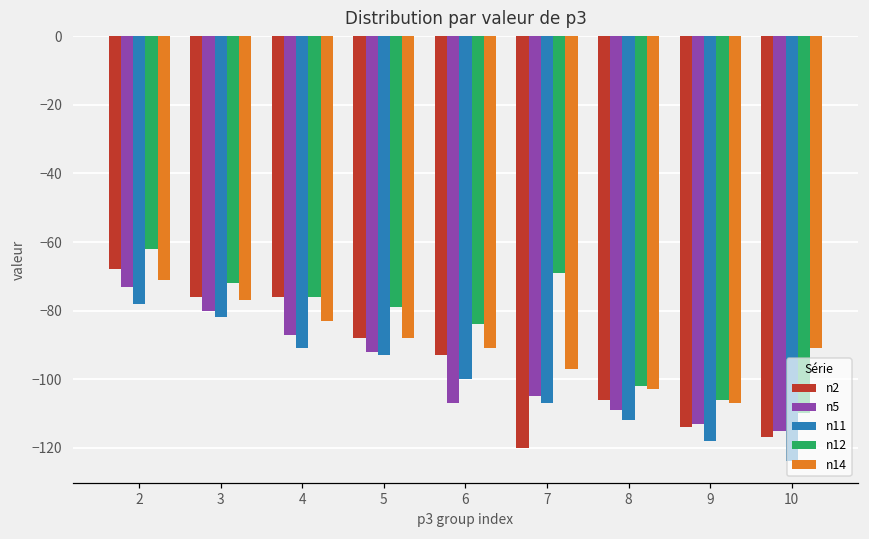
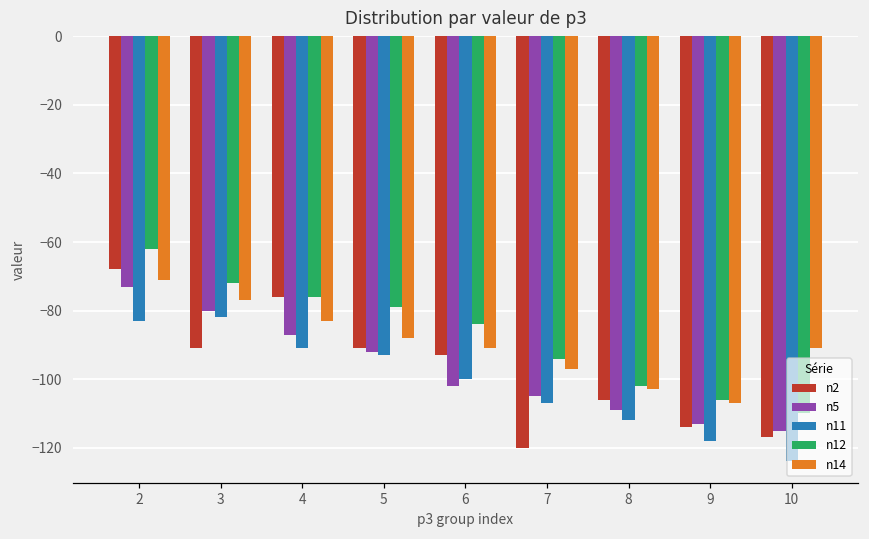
  {
    "n2": {
      "2": -68,
-     "3": -76,
+     "3": -91,
      "4": -76,
-     "5": -88,
+     "5": -91,
      "6": -93,
      "7": -120,
      "8": -106,
      "9": -114,
      "10": -117
    },
    "n5": {
      "2": -73,
      "3": -80,
      "4": -87,
      "5": -92,
-     "6": -107,
+     "6": -102,
      "7": -105,
      "8": -109,
      "9": -113,
      "10": -115
    },
    "n11": {
-     "2": -78,
+     "2": -83,
      "3": -82,
      "4": -91,
      "5": -93,
      "6": -100,
      "7": -107,
      "8": -112,
      "9": -118
    },
    "n12": {
      "2": -62,
      "3": -72,
      "4": -76,
      "5": -79,
      "6": -84,
-     "7": -69,
+     "7": -94,
      "8": -102,
      "9": -106
    },
    "n14": {
      "2": -71,
      "3": -77,
      "4": -83,
      "5": -88,
      "6": -91,
      "7": -97,
      "8": -103,
      "9": -107,
      "10": -91
    }
  }
